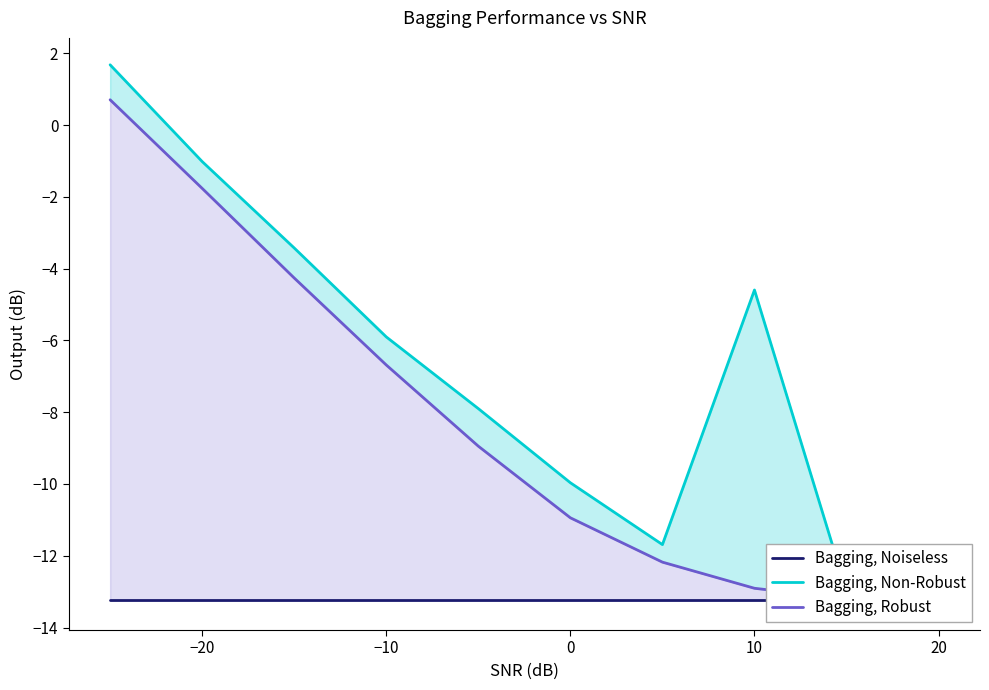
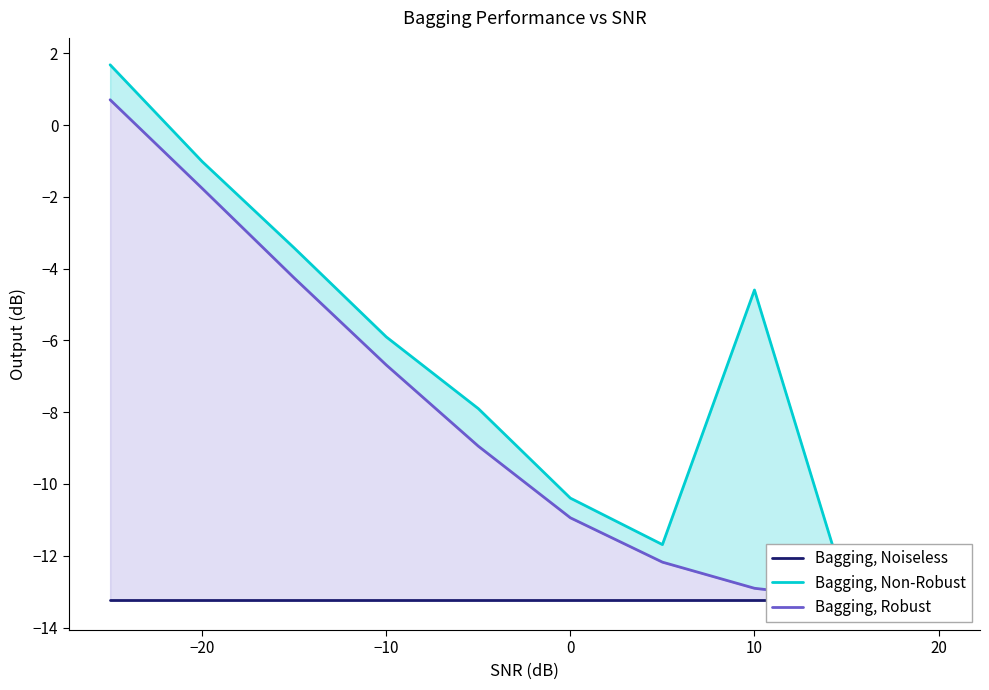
  {
    "Bagging, Noiseless": {
      "−20": -13.2,
      "−10": -13.2,
      "0": -13.2,
      "10": -13.2
    },
    "Bagging, Non-Robust": {
      "−20": -1.0,
      "−10": -5.9,
-     "0": -10.0,
+     "0": -10.4,
      "10": -4.6
    }
  }
